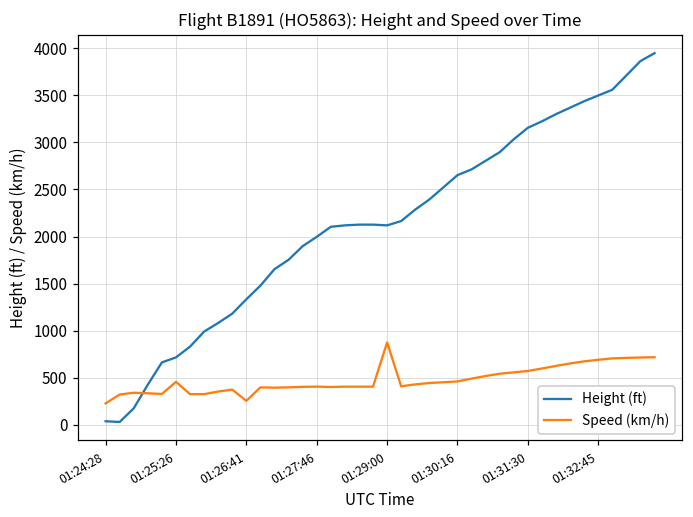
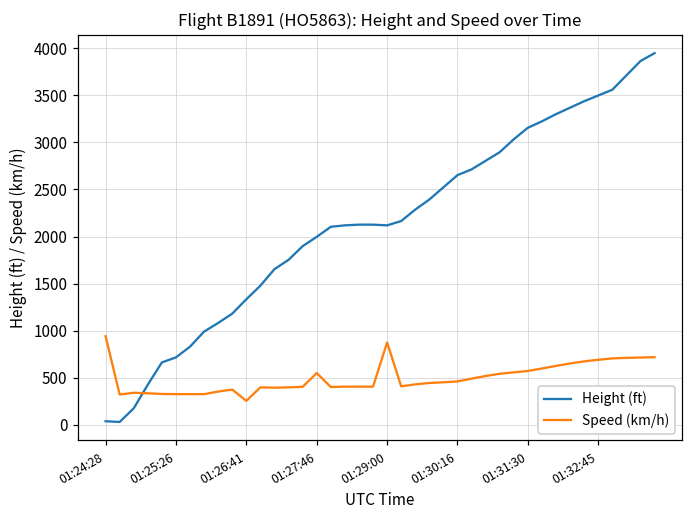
  {
    "Height (ft)": {
      "01:24:28": 0,
      "01:25:26": 700,
      "01:26:41": 1300,
      "01:27:46": 2000,
      "01:29:00": 2100,
      "01:30:16": 2700,
      "01:31:30": 3200,
      "01:32:45": 3500
    },
    "Speed (km/h)": {
-     "01:24:28": 200,
-     "01:25:26": 500,
+     "01:24:28": 900,
+     "01:25:26": 300,
      "01:26:41": 300,
-     "01:27:46": 400,
+     "01:27:46": 600,
      "01:29:00": 900,
      "01:30:16": 500,
      "01:31:30": 600,
      "01:32:45": 700
    }
  }
